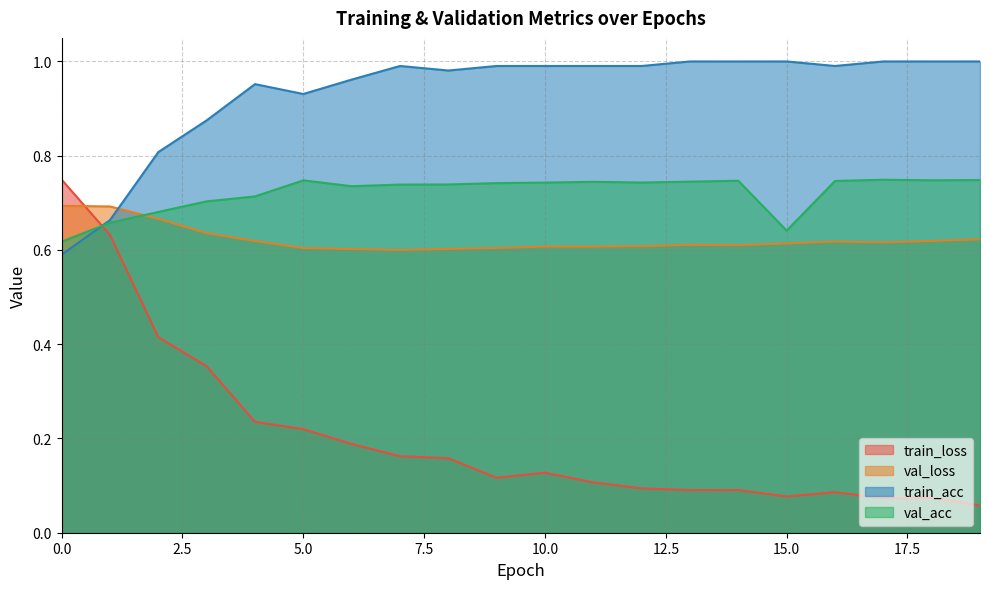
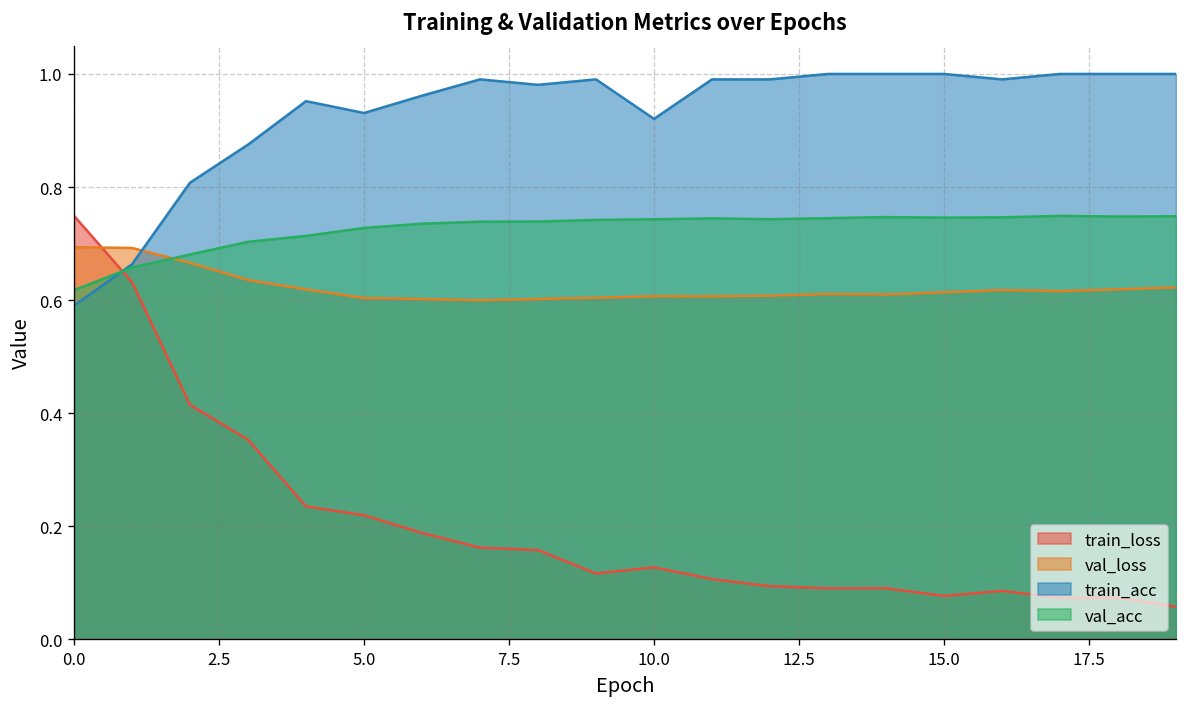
  {
    "train_acc": {
      "0.0": 0.59,
      "5.0": 0.93,
-     "10.0": 0.99,
+     "10.0": 0.92,
      "15.0": 1.00
    },
    "val_acc": {
      "0.0": 0.62,
-     "5.0": 0.75,
+     "5.0": 0.73,
      "10.0": 0.74,
-     "15.0": 0.64
+     "15.0": 0.75
    }
  }
